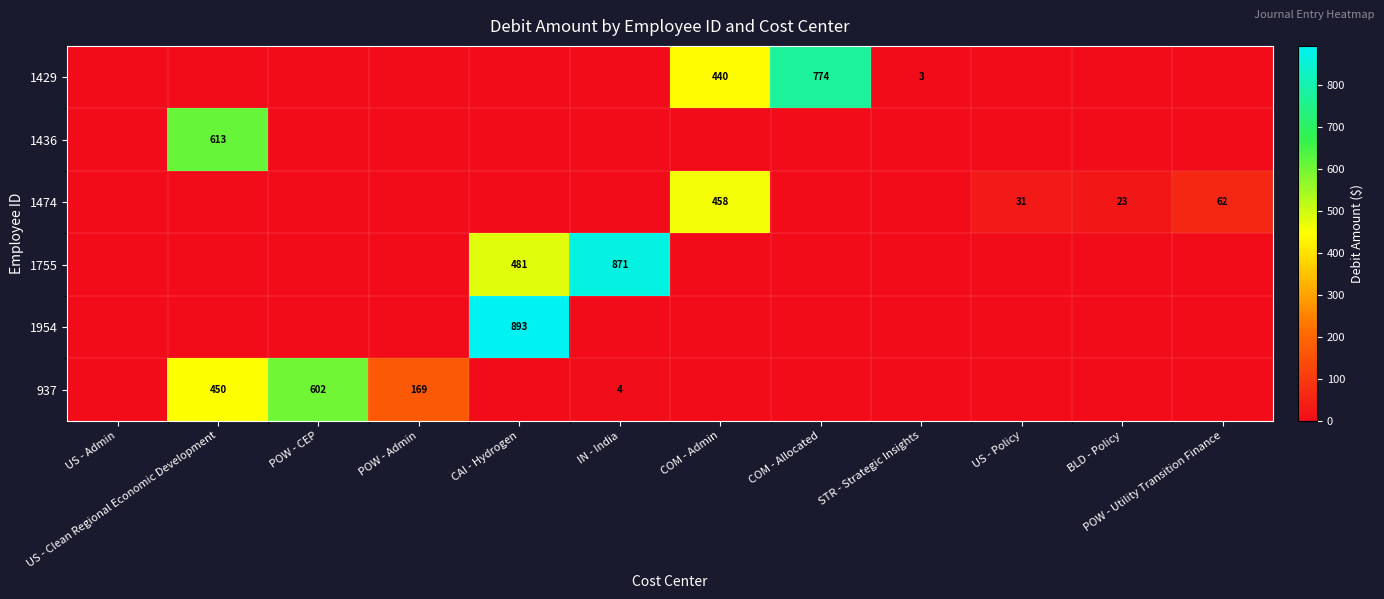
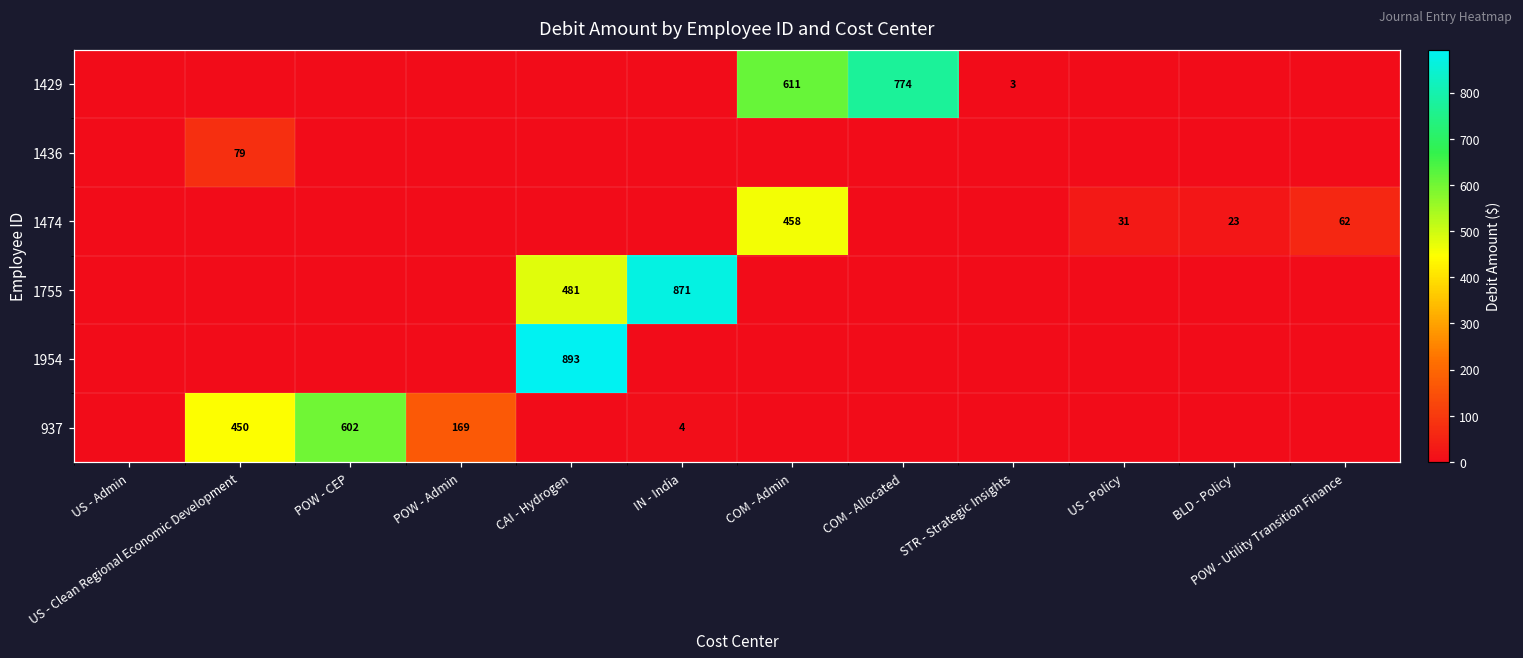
  {
    "1429": {
-     "COM - Admin": 440,
+     "COM - Admin": 611,
      "COM - Allocated": 774,
      "STR - Strategic Insights": 3
    },
    "1436": {
-     "US - Clean Regional Economic Development": 613
+     "US - Clean Regional Economic Development": 79
    },
    "1474": {
      "COM - Admin": 458,
      "US - Policy": 31,
      "BLD - Policy": 23,
      "POW - Utility Transition Finance": 62
    },
    "1755": {
      "CAI - Hydrogen": 481,
      "IN - India": 871
    },
    "1954": {
      "CAI - Hydrogen": 893
    },
    "937": {
      "US - Clean Regional Economic Development": 450,
      "POW - CEP": 602,
      "POW - Admin": 169,
      "IN - India": 4
    }
  }
